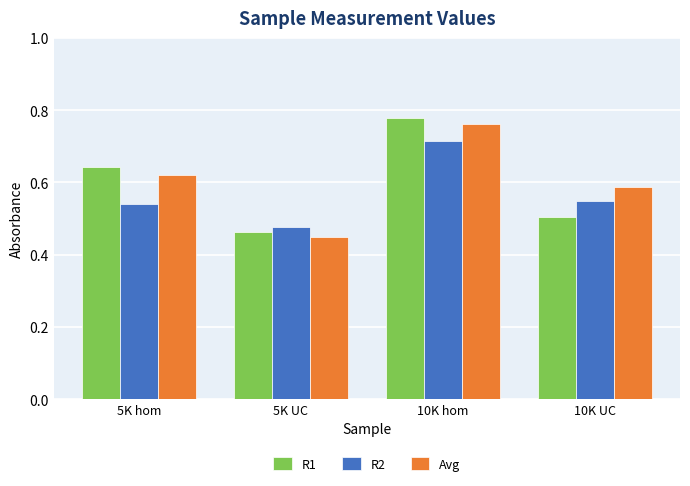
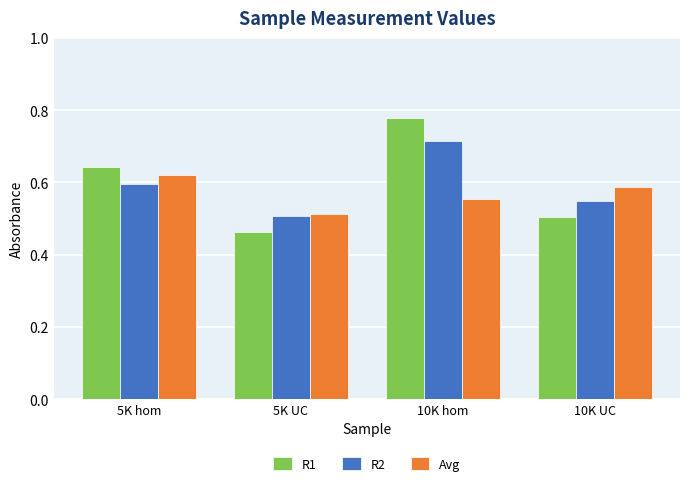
  {
    "R1": {
      "5K hom": 0.64,
      "5K UC": 0.46,
      "10K hom": 0.78,
      "10K UC": 0.51
    },
    "R2": {
-     "5K hom": 0.54,
-     "5K UC": 0.48,
+     "5K hom": 0.60,
+     "5K UC": 0.51,
      "10K hom": 0.72,
      "10K UC": 0.55
    },
    "Avg": {
      "5K hom": 0.62,
-     "5K UC": 0.45,
-     "10K hom": 0.76,
+     "5K UC": 0.51,
+     "10K hom": 0.56,
      "10K UC": 0.59
    }
  }
